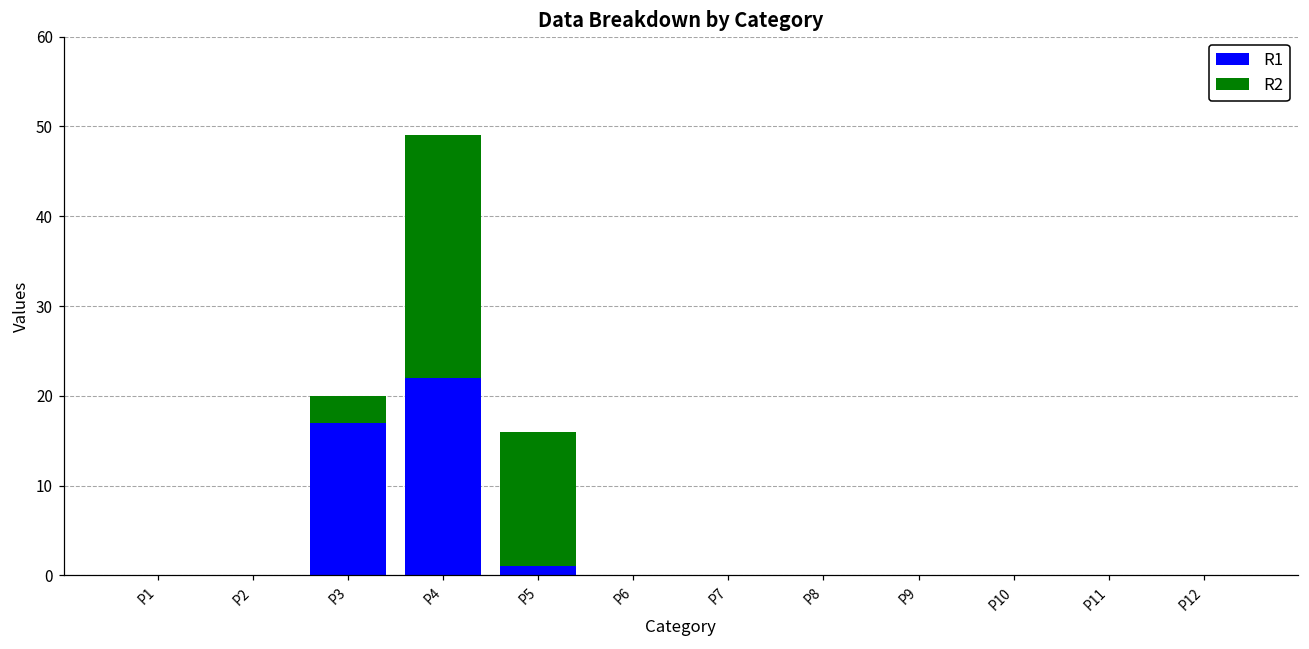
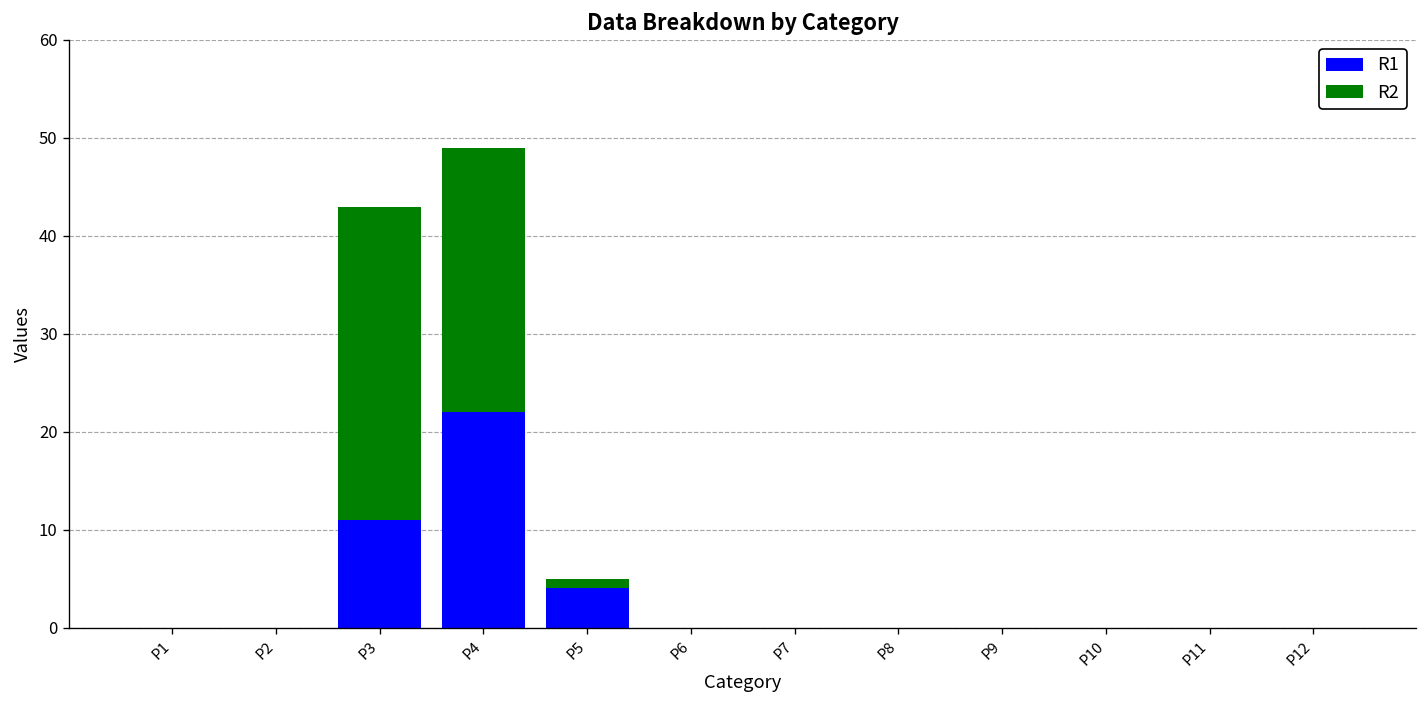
  {
    "R1": {
      "P1": 0,
      "P2": 0,
-     "P3": 17,
+     "P3": 11,
      "P4": 22,
-     "P5": 1,
+     "P5": 4,
      "P6": 0,
      "P7": 0,
      "P8": 0,
      "P9": 0,
      "P10": 0,
      "P11": 0,
      "P12": 0
    },
    "R2": {
      "P1": 0,
      "P2": 0,
-     "P3": 3,
+     "P3": 32,
      "P4": 27,
-     "P5": 15,
+     "P5": 1,
      "P6": 0,
      "P7": 0,
      "P8": 0,
      "P9": 0,
      "P10": 0,
      "P11": 0,
      "P12": 0
    }
  }
